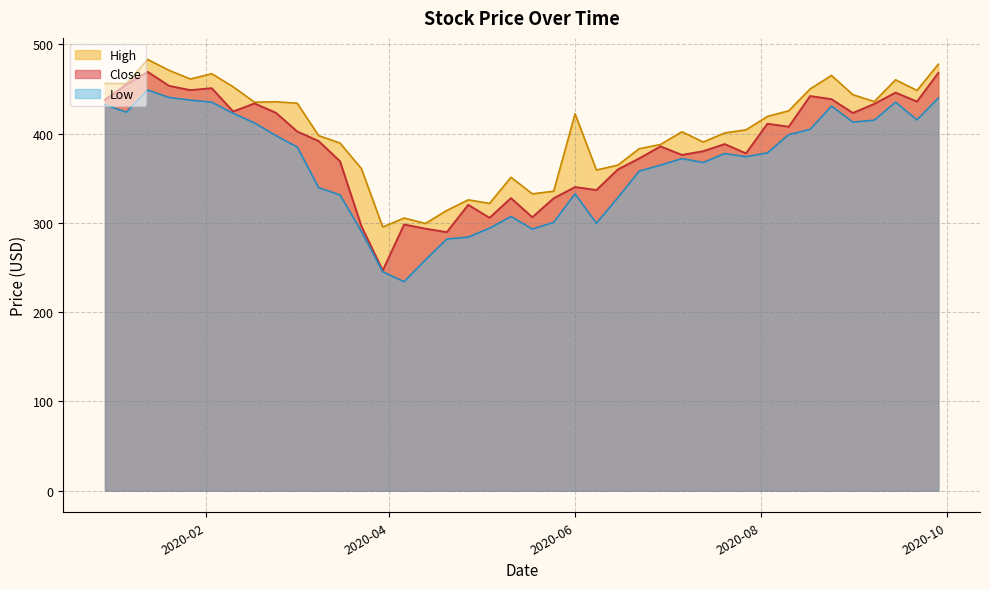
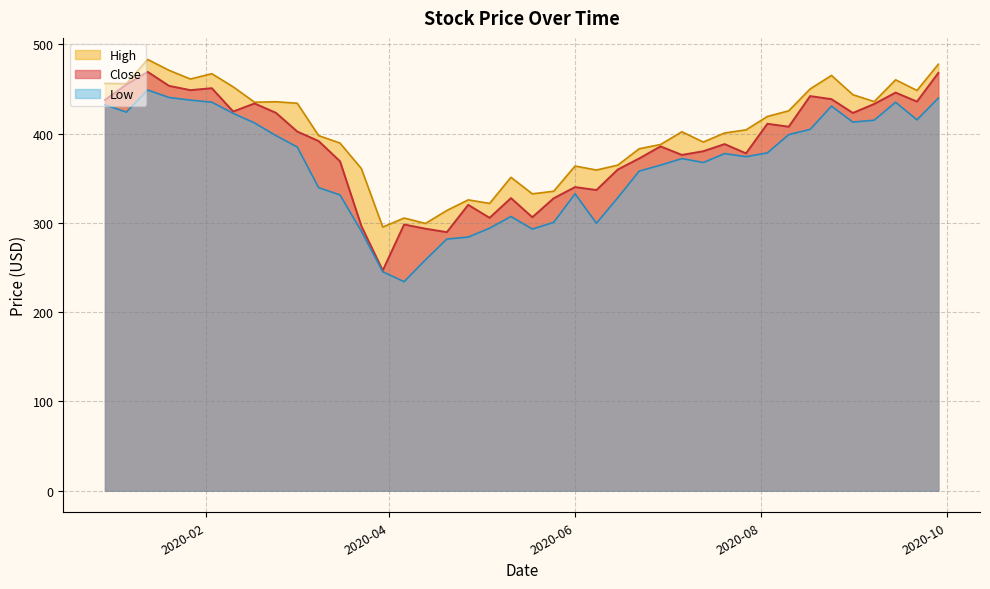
  {
    "High": {
-     "2020-06": 420
+     "2020-06": 360
    },
    "Close": {
      "2020-06": 340
    },
    "Low": {
      "2020-06": 330
    }
  }
